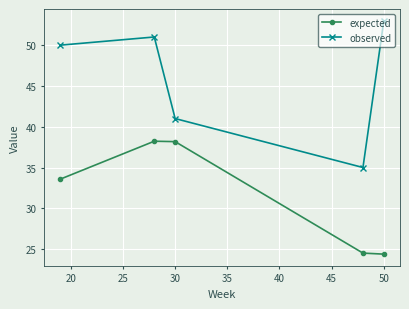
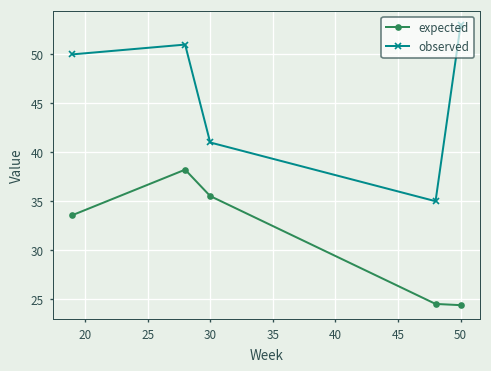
  {
    "expected": {
-     "30": 38,
+     "30": 36,
      "50": 24
    },
    "observed": {
      "30": 41
    }
  }
